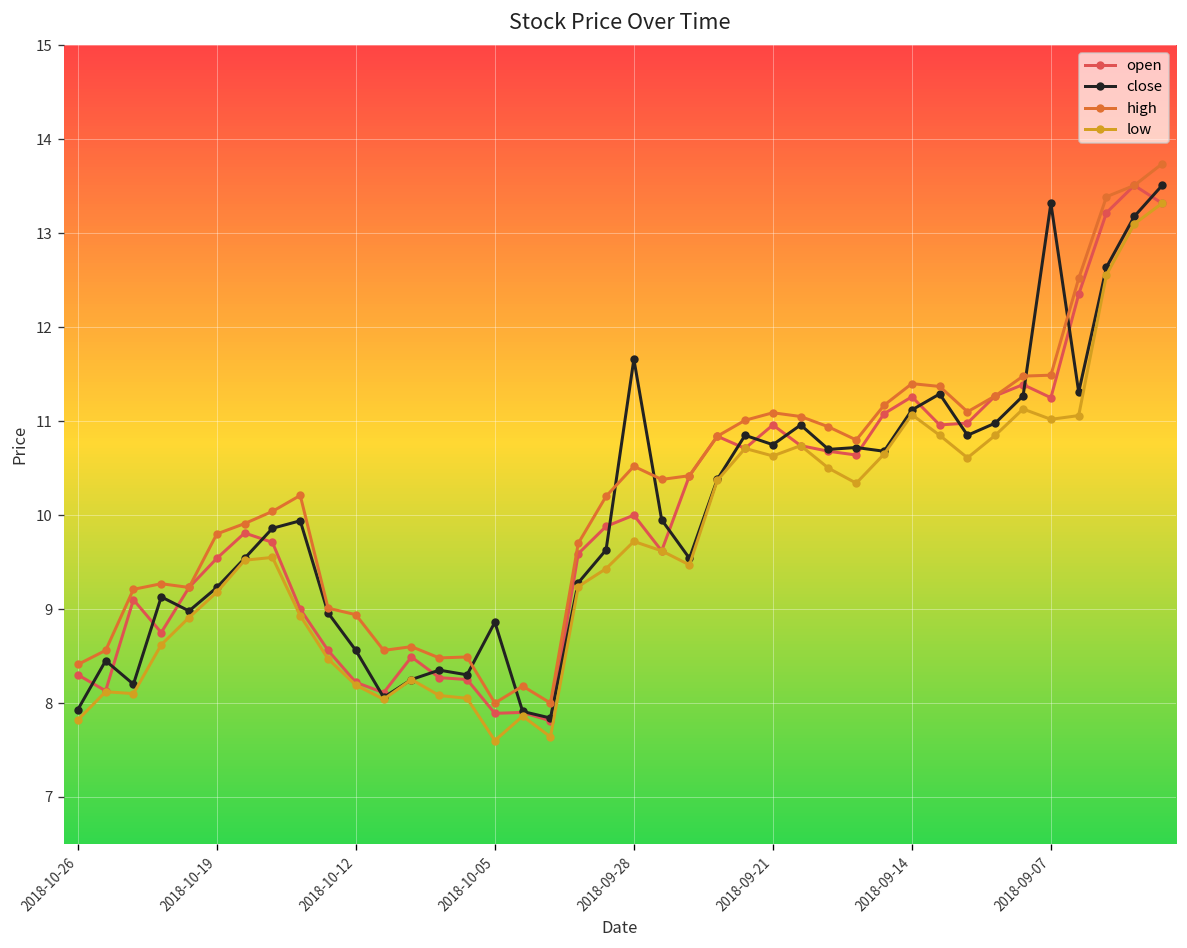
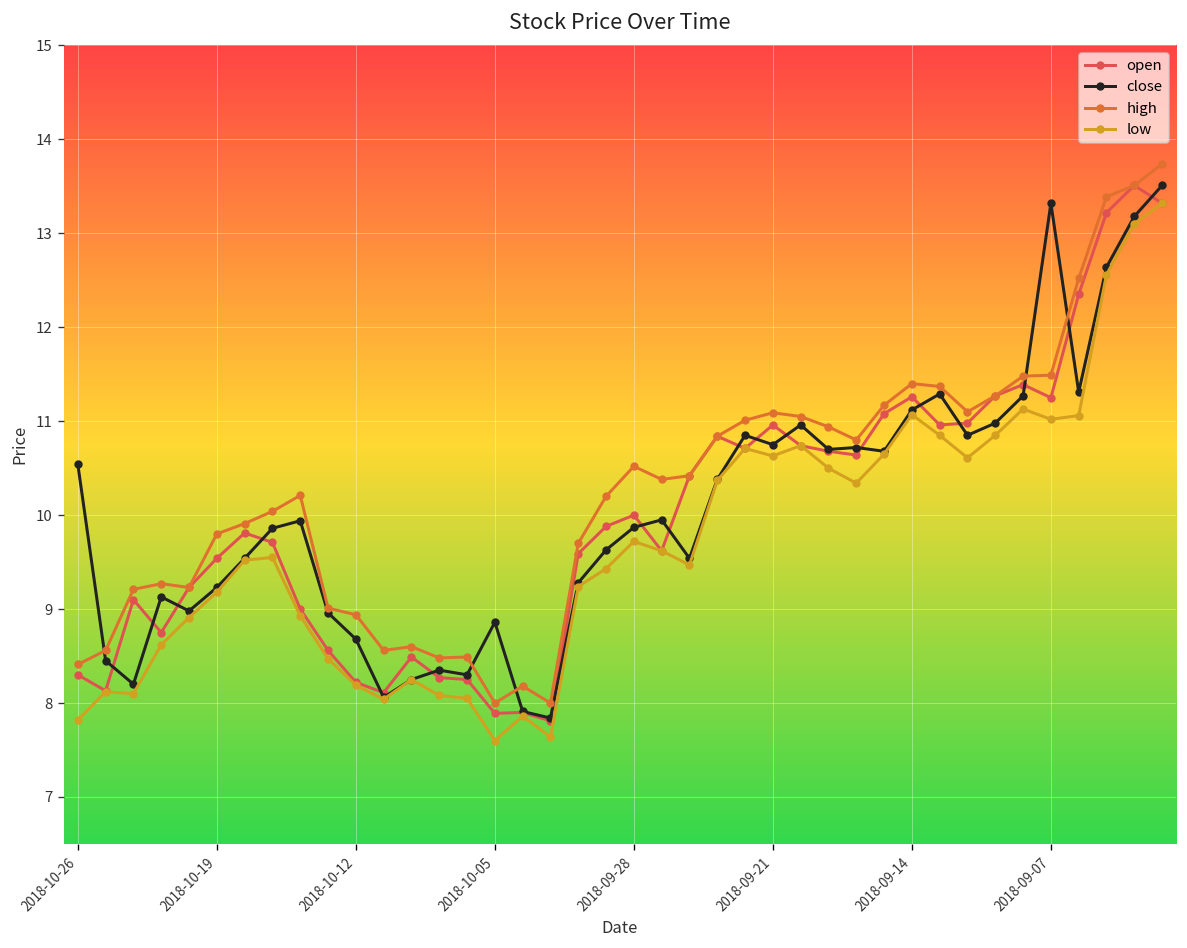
  {
    "close": {
-     "2018-10-26": 7.9,
+     "2018-10-26": 10.5,
      "2018-10-19": 9.2,
-     "2018-10-12": 8.6,
+     "2018-10-12": 8.7,
      "2018-10-05": 8.9,
-     "2018-09-28": 11.7,
+     "2018-09-28": 9.9,
      "2018-09-21": 10.8,
      "2018-09-14": 11.1,
      "2018-09-07": 13.3
    }
  }
